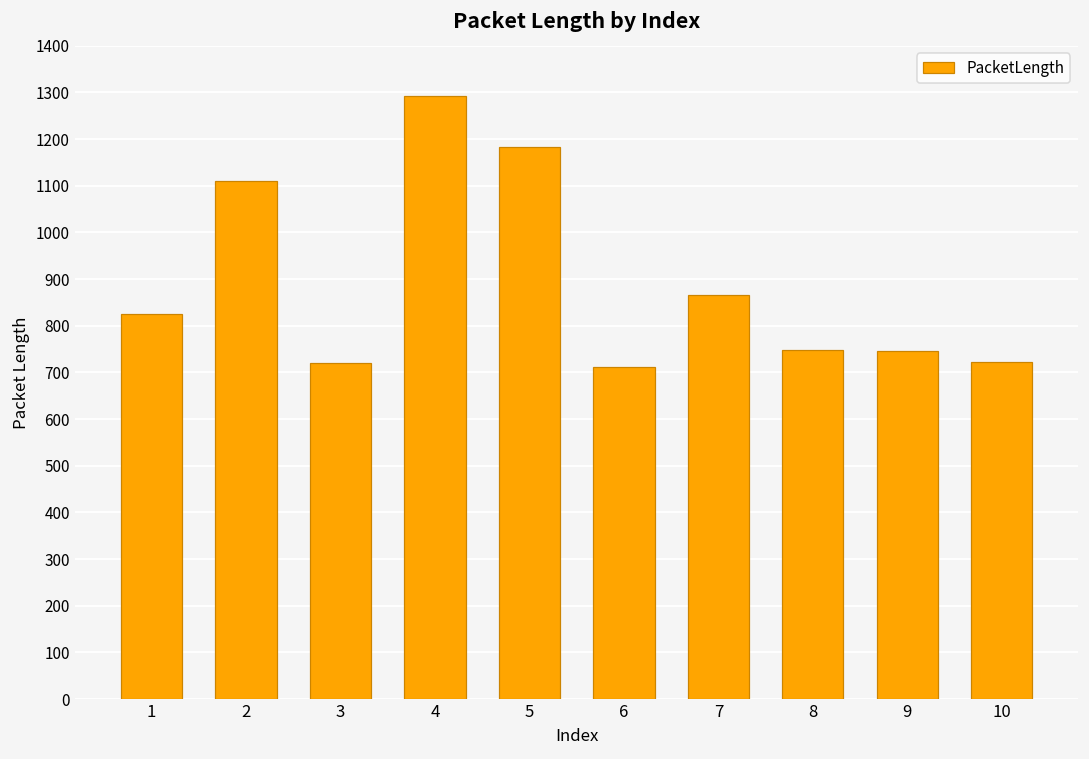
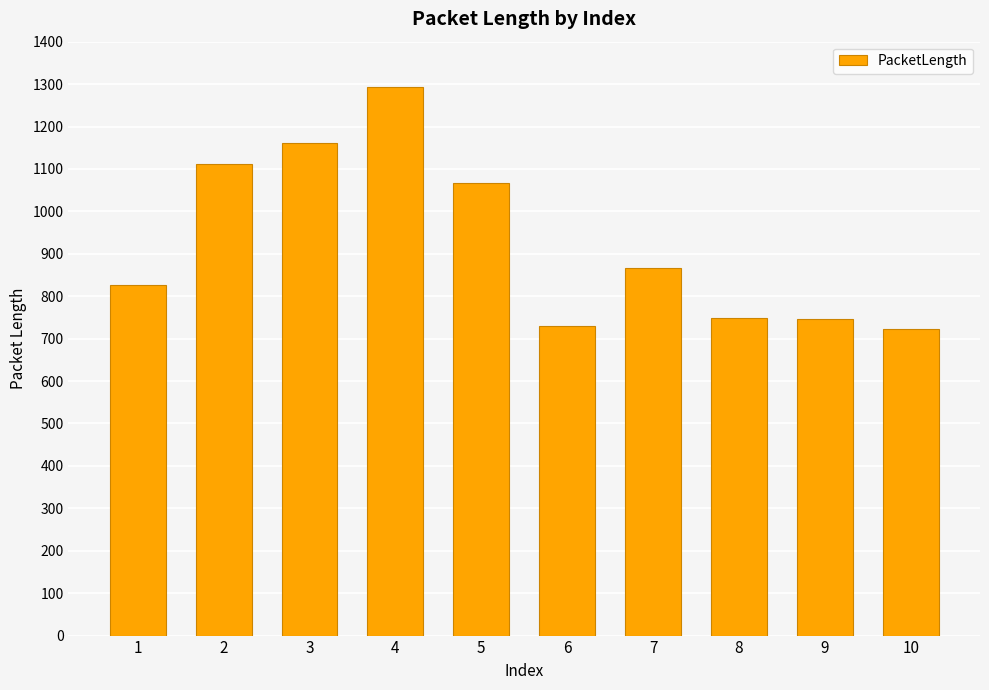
  {
    "1": 830,
    "2": 1110,
-   "3": 720,
+   "3": 1160,
    "4": 1290,
-   "5": 1180,
-   "6": 710,
+   "5": 1070,
+   "6": 730,
    "7": 870,
    "8": 750,
    "9": 750,
    "10": 720
  }
